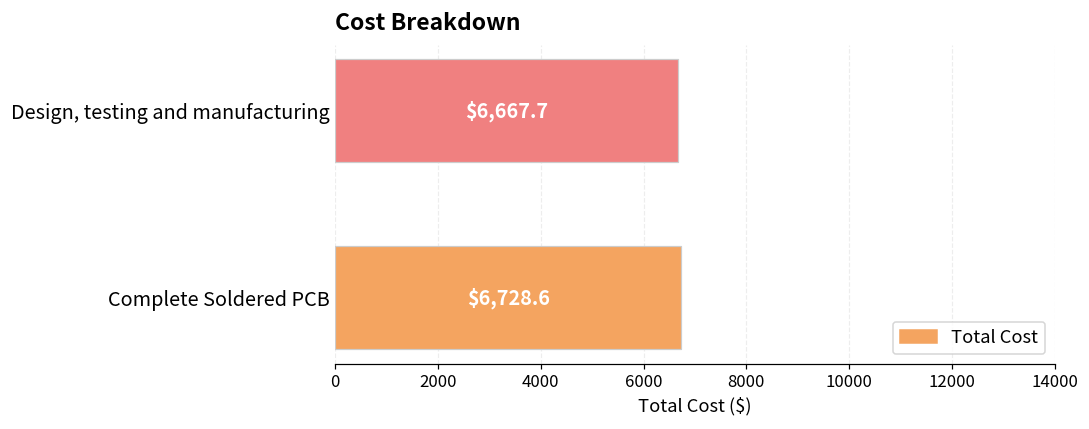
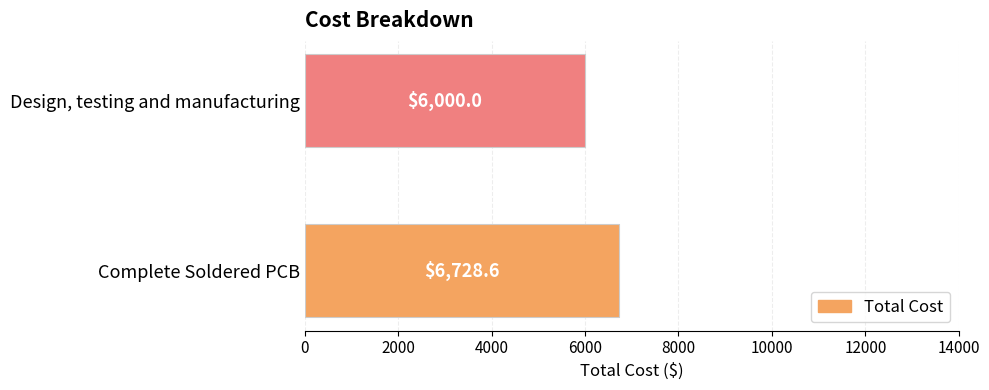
  {
-   "Design, testing and manufacturing": "$6,667.7",
+   "Design, testing and manufacturing": "$6,000.0",
    "Complete Soldered PCB": "$6,728.6"
  }
